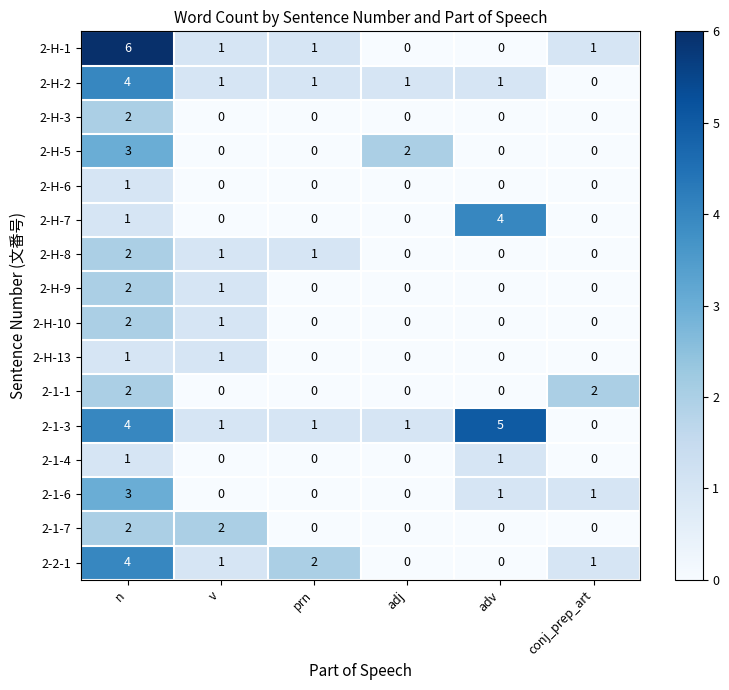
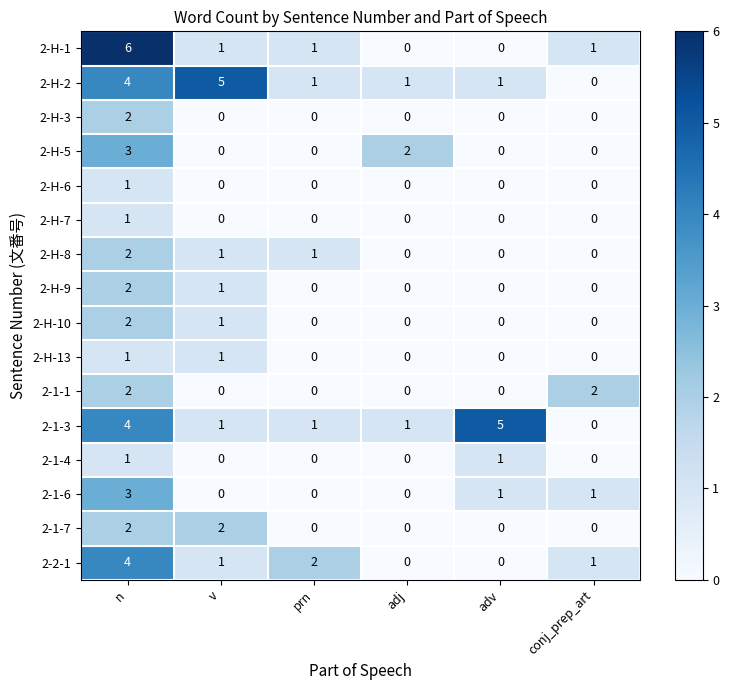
  {
    "2-H-1": {
      "n": 6,
      "v": 1,
      "prn": 1,
      "adj": 0,
      "adv": 0,
      "conj_prep_art": 1
    },
    "2-H-2": {
      "n": 4,
-     "v": 1,
+     "v": 5,
      "prn": 1,
      "adj": 1,
      "adv": 1,
      "conj_prep_art": 0
    },
    "2-H-3": {
      "n": 2,
      "v": 0,
      "prn": 0,
      "adj": 0,
      "adv": 0,
      "conj_prep_art": 0
    },
    "2-H-5": {
      "n": 3,
      "v": 0,
      "prn": 0,
      "adj": 2,
      "adv": 0,
      "conj_prep_art": 0
    },
    "2-H-6": {
      "n": 1,
      "v": 0,
      "prn": 0,
      "adj": 0,
      "adv": 0,
      "conj_prep_art": 0
    },
    "2-H-7": {
      "n": 1,
      "v": 0,
      "prn": 0,
      "adj": 0,
-     "adv": 4,
+     "adv": 0,
      "conj_prep_art": 0
    },
    "2-H-8": {
      "n": 2,
      "v": 1,
      "prn": 1,
      "adj": 0,
      "adv": 0,
      "conj_prep_art": 0
    },
    "2-H-9": {
      "n": 2,
      "v": 1,
      "prn": 0,
      "adj": 0,
      "adv": 0,
      "conj_prep_art": 0
    },
    "2-H-10": {
      "n": 2,
      "v": 1,
      "prn": 0,
      "adj": 0,
      "adv": 0,
      "conj_prep_art": 0
    },
    "2-H-13": {
      "n": 1,
      "v": 1,
      "prn": 0,
      "adj": 0,
      "adv": 0,
      "conj_prep_art": 0
    },
    "2-1-1": {
      "n": 2,
      "v": 0,
      "prn": 0,
      "adj": 0,
      "adv": 0,
      "conj_prep_art": 2
    },
    "2-1-3": {
      "n": 4,
      "v": 1,
      "prn": 1,
      "adj": 1,
      "adv": 5,
      "conj_prep_art": 0
    },
    "2-1-4": {
      "n": 1,
      "v": 0,
      "prn": 0,
      "adj": 0,
      "adv": 1,
      "conj_prep_art": 0
    },
    "2-1-6": {
      "n": 3,
      "v": 0,
      "prn": 0,
      "adj": 0,
      "adv": 1,
      "conj_prep_art": 1
    },
    "2-1-7": {
      "n": 2,
      "v": 2,
      "prn": 0,
      "adj": 0,
      "adv": 0,
      "conj_prep_art": 0
    },
    "2-2-1": {
      "n": 4,
      "v": 1,
      "prn": 2,
      "adj": 0,
      "adv": 0,
      "conj_prep_art": 1
    }
  }
